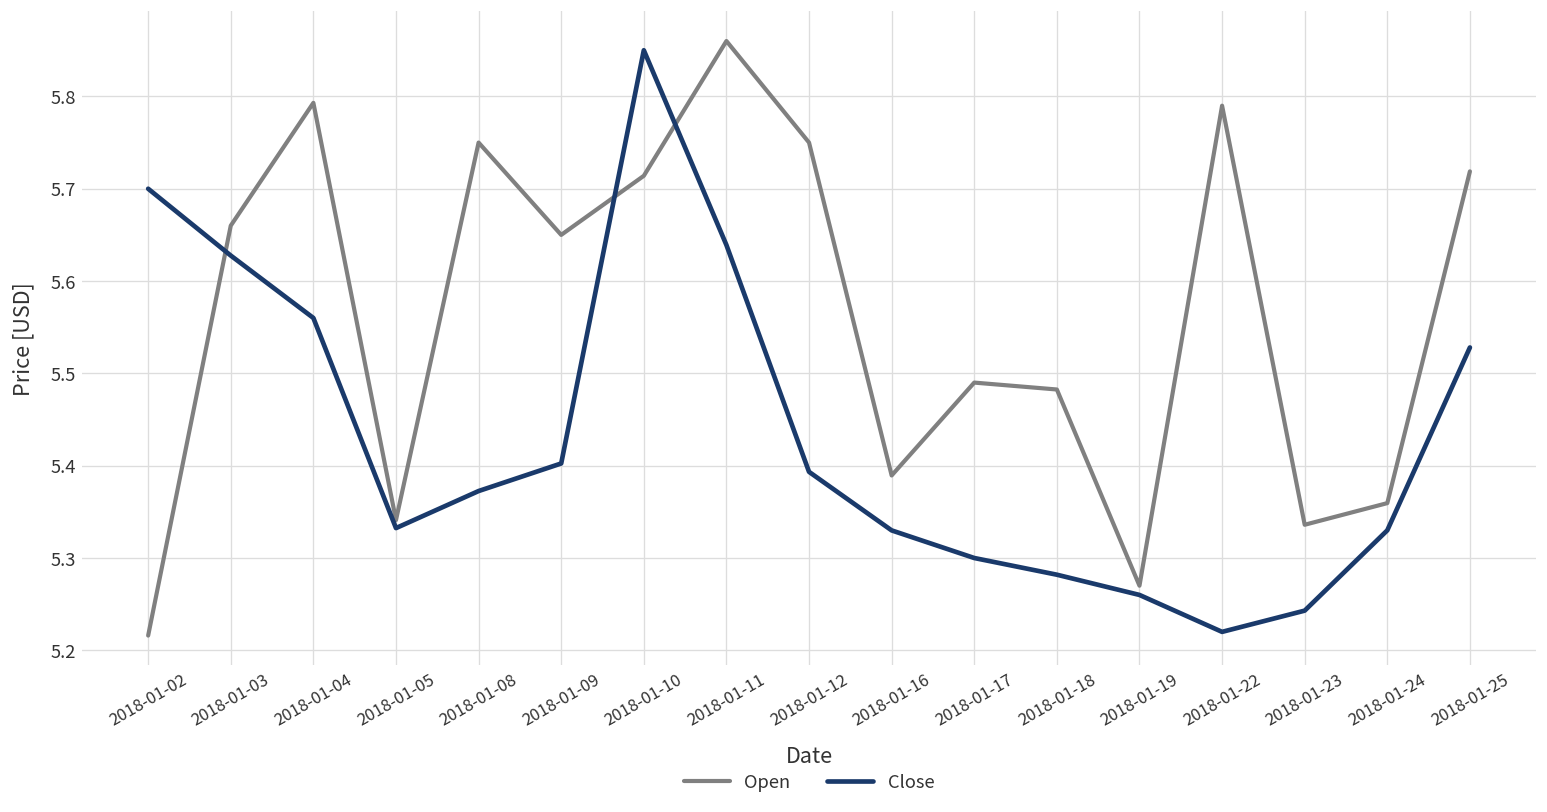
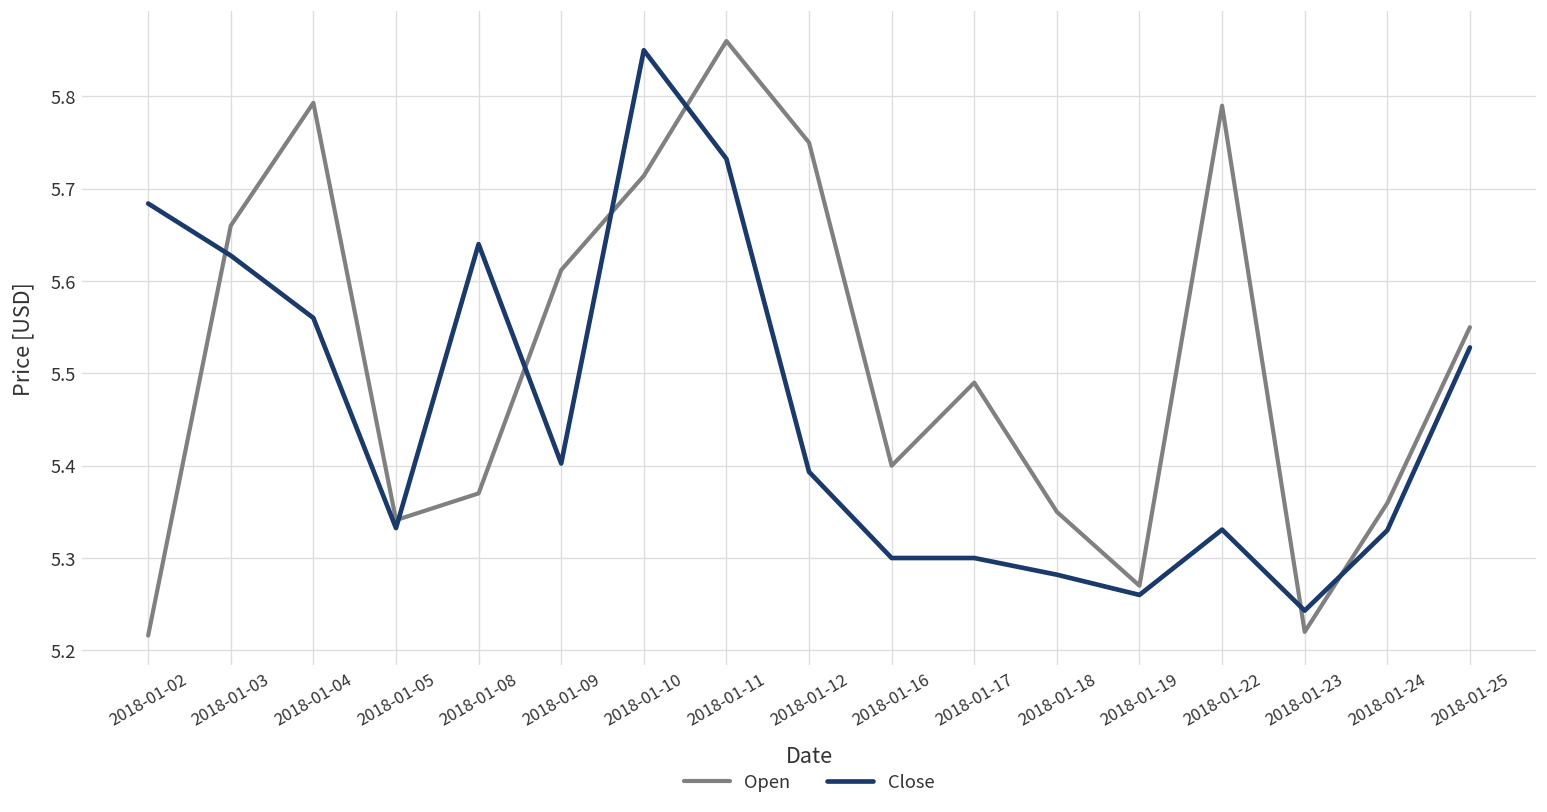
  {
    "Open": {
      "2018-01-02": 5.22,
      "2018-01-03": 5.66,
      "2018-01-04": 5.79,
      "2018-01-05": 5.34,
-     "2018-01-08": 5.75,
-     "2018-01-09": 5.65,
+     "2018-01-08": 5.37,
+     "2018-01-09": 5.61,
      "2018-01-10": 5.71,
      "2018-01-11": 5.86,
      "2018-01-12": 5.75,
-     "2018-01-16": 5.39,
+     "2018-01-16": 5.40,
      "2018-01-17": 5.49,
-     "2018-01-18": 5.48,
+     "2018-01-18": 5.35,
      "2018-01-19": 5.27,
      "2018-01-22": 5.79,
-     "2018-01-23": 5.34,
+     "2018-01-23": 5.22,
      "2018-01-24": 5.36,
-     "2018-01-25": 5.72
+     "2018-01-25": 5.55
    },
    "Close": {
-     "2018-01-02": 5.70,
+     "2018-01-02": 5.68,
      "2018-01-03": 5.63,
      "2018-01-04": 5.56,
      "2018-01-05": 5.33,
-     "2018-01-08": 5.37,
+     "2018-01-08": 5.64,
      "2018-01-09": 5.40,
      "2018-01-10": 5.85,
-     "2018-01-11": 5.64,
+     "2018-01-11": 5.73,
      "2018-01-12": 5.39,
-     "2018-01-16": 5.33,
+     "2018-01-16": 5.30,
      "2018-01-17": 5.30,
      "2018-01-18": 5.28,
      "2018-01-19": 5.26,
-     "2018-01-22": 5.22,
+     "2018-01-22": 5.33,
      "2018-01-23": 5.24,
      "2018-01-24": 5.33,
      "2018-01-25": 5.53
    }
  }
